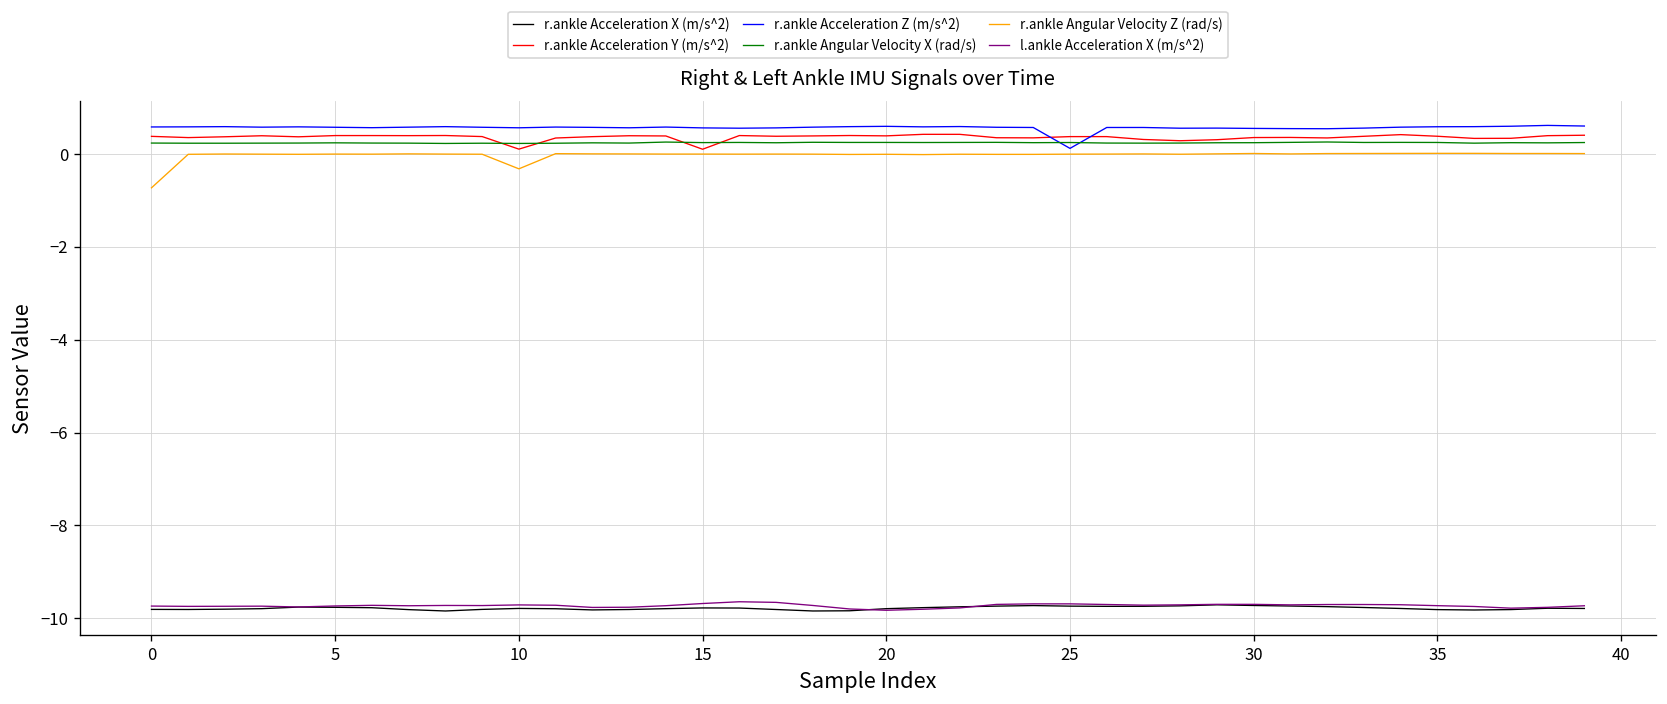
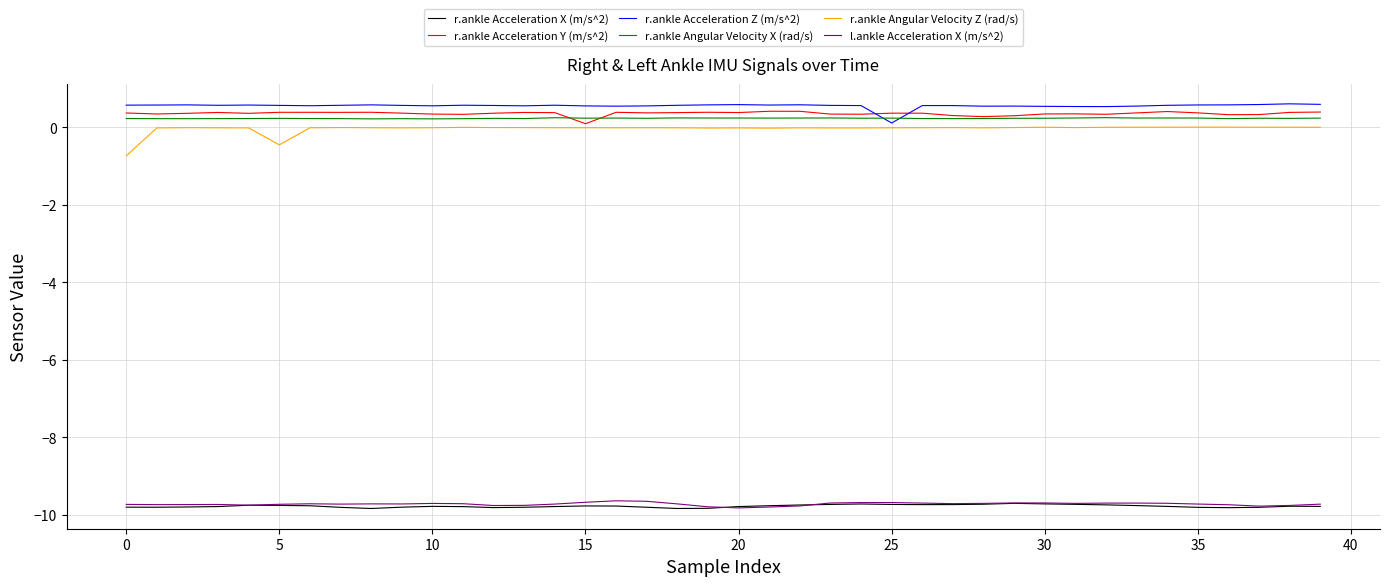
  {
    "r.ankle Acceleration X (m/s^2)": {
      "0": -9.8,
      "10": -9.8,
      "15": -9.8,
      "35": -9.8
    },
    "r.ankle Acceleration Y (m/s^2)": {
      "0": 0.4,
      "5": 0.4,
-     "10": 0.1,
+     "10": 0.3,
      "15": 0.1,
      "20": 0.4,
      "25": 0.4,
      "30": 0.3,
      "35": 0.4
    },
    "r.ankle Acceleration Z (m/s^2)": {
      "0": 0.6,
      "5": 0.6,
      "10": 0.6,
      "15": 0.6,
      "20": 0.6,
      "25": 0.1,
      "30": 0.5,
      "35": 0.6
    },
    "r.ankle Angular Velocity X (rad/s)": {
      "0": 0.2,
      "5": 0.2,
      "10": 0.2,
      "15": 0.2,
      "20": 0.2,
      "25": 0.2,
      "30": 0.2,
      "35": 0.2
    },
    "r.ankle Angular Velocity Z (rad/s)": {
      "0": -0.7,
-     "5": 0.0,
-     "10": -0.3,
+     "5": -0.5,
+     "10": 0.0,
      "15": 0.0,
      "20": 0.0,
      "25": 0.0,
      "30": 0.0,
      "35": 0.0
    },
    "l.ankle Acceleration X (m/s^2)": {
      "0": -9.7,
      "10": -9.7,
      "15": -9.7,
      "35": -9.7
    }
  }
